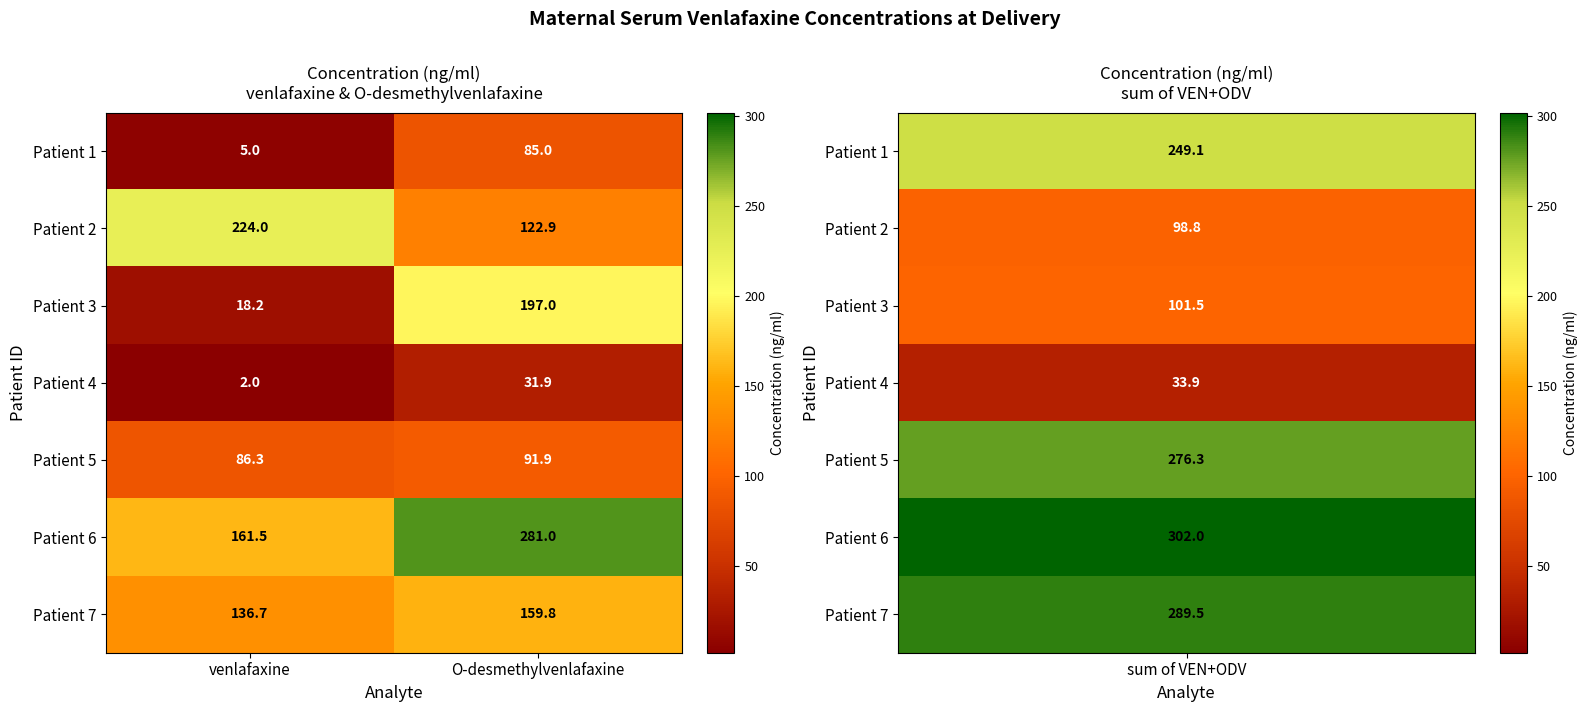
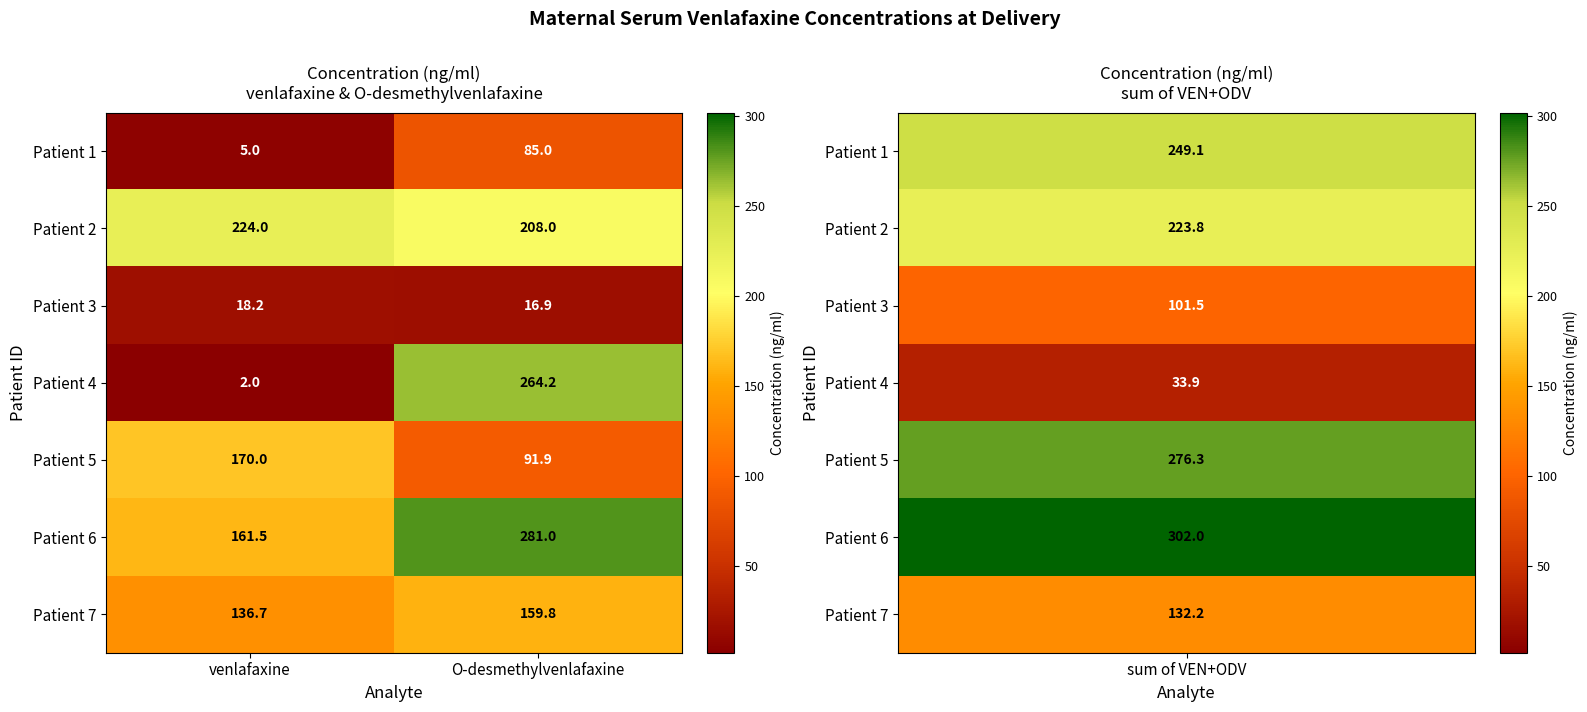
  {
    "Concentration (ng/ml) venlafaxine & O-desmethylvenlafaxine": {
      "Patient 1": {
        "venlafaxine": 5.0,
        "O-desmethylvenlafaxine": 85.0
      },
      "Patient 2": {
        "venlafaxine": 224.0,
-       "O-desmethylvenlafaxine": 122.9
+       "O-desmethylvenlafaxine": 208.0
      },
      "Patient 3": {
        "venlafaxine": 18.2,
-       "O-desmethylvenlafaxine": 197.0
+       "O-desmethylvenlafaxine": 16.9
      },
      "Patient 4": {
        "venlafaxine": 2.0,
-       "O-desmethylvenlafaxine": 31.9
+       "O-desmethylvenlafaxine": 264.2
      },
      "Patient 5": {
-       "venlafaxine": 86.3,
+       "venlafaxine": 170.0,
        "O-desmethylvenlafaxine": 91.9
      },
      "Patient 6": {
        "venlafaxine": 161.5,
        "O-desmethylvenlafaxine": 281.0
      },
      "Patient 7": {
        "venlafaxine": 136.7,
        "O-desmethylvenlafaxine": 159.8
      }
    },
    "Concentration (ng/ml) sum of VEN+ODV": {
      "Patient 1": {
        "sum of VEN+ODV": 249.1
      },
      "Patient 2": {
-       "sum of VEN+ODV": 98.8
+       "sum of VEN+ODV": 223.8
      },
      "Patient 3": {
        "sum of VEN+ODV": 101.5
      },
      "Patient 4": {
        "sum of VEN+ODV": 33.9
      },
      "Patient 5": {
        "sum of VEN+ODV": 276.3
      },
      "Patient 6": {
        "sum of VEN+ODV": 302.0
      },
      "Patient 7": {
-       "sum of VEN+ODV": 289.5
+       "sum of VEN+ODV": 132.2
      }
    }
  }
